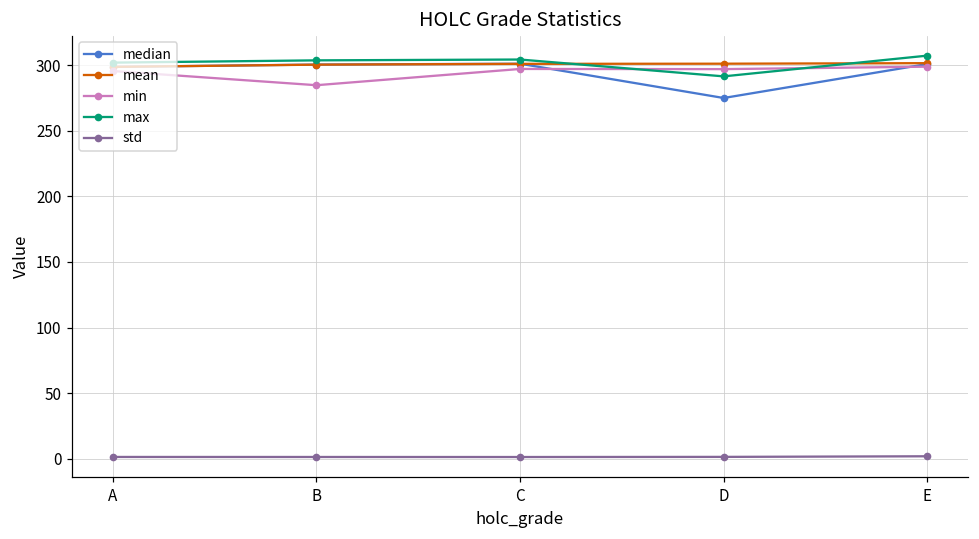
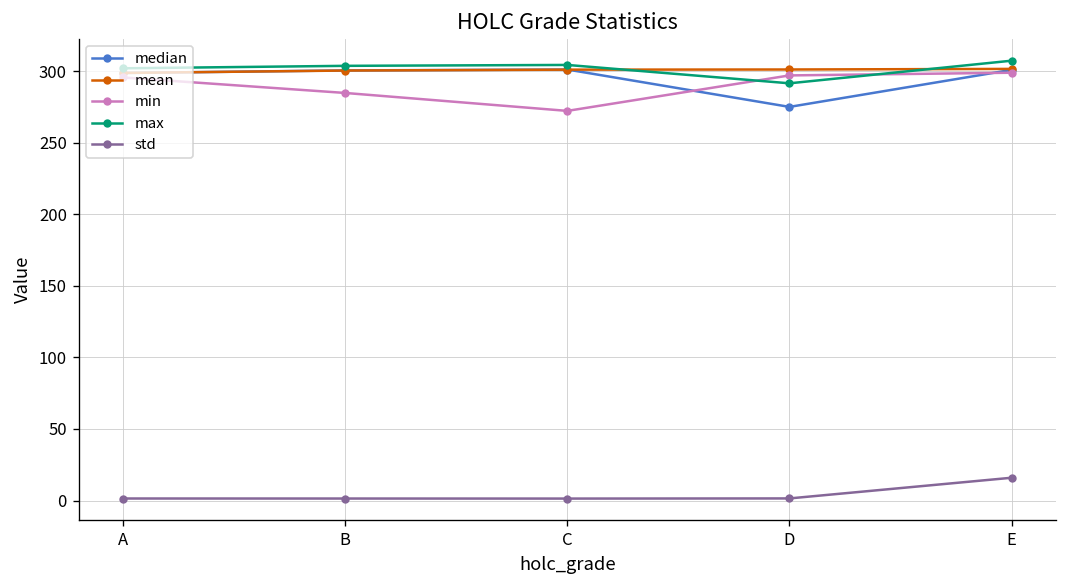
  {
    "median": {
      "D": 275
    },
    "mean": {
      "D": 301
    },
    "min": {
      "B": 285,
-     "C": 297,
+     "C": 272,
      "D": 297
    },
    "max": {
      "B": 304,
      "C": 304,
      "D": 291,
      "E": 307
    },
    "std": {
      "A": 1,
      "B": 1,
      "C": 1,
      "D": 1,
-     "E": 2
+     "E": 16
    }
  }
